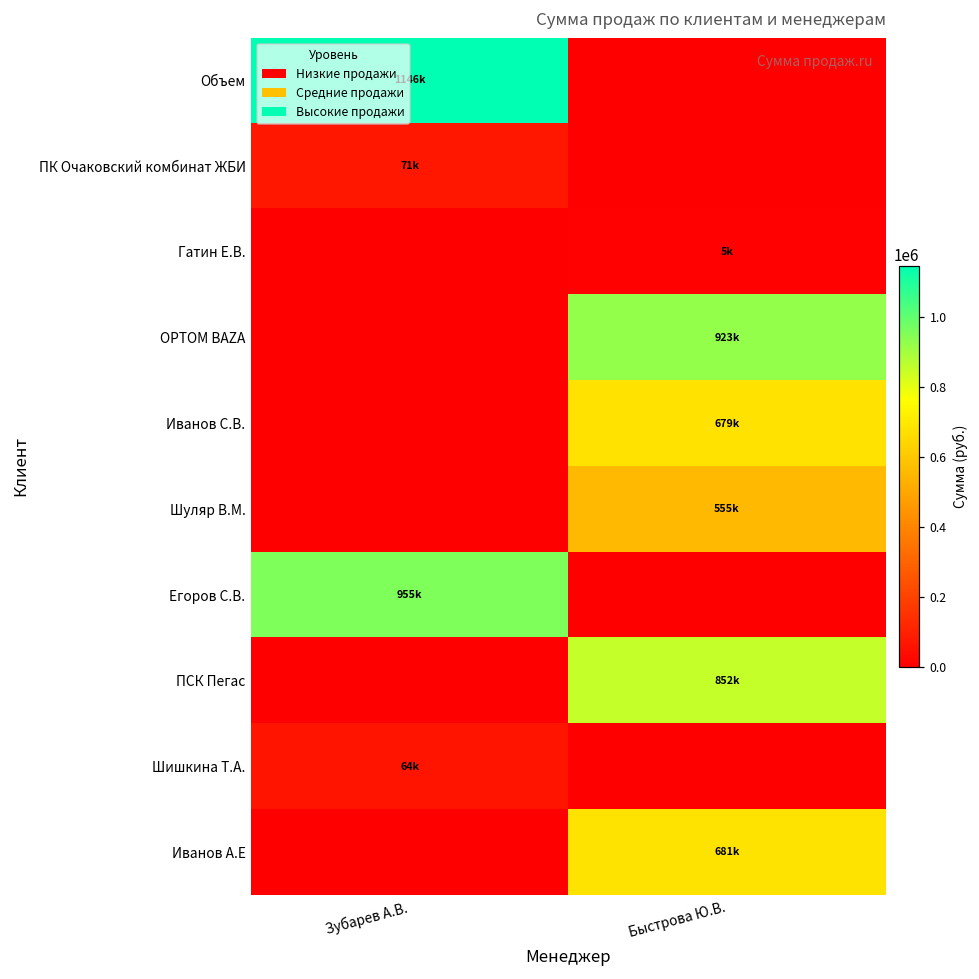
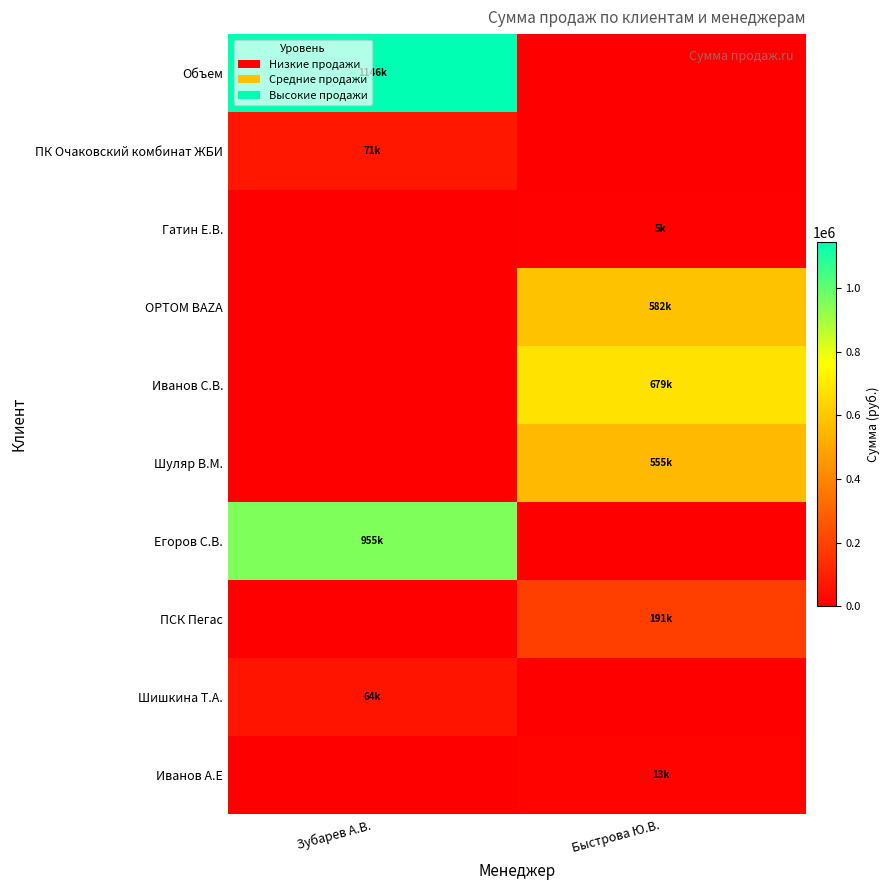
  {
    "ПК Очаковский комбинат ЖБИ": {
      "Зубарев А.В.": "71k"
    },
    "Гатин Е.В.": {
      "Быстрова Ю.В.": "5k"
    },
    "OPTOM BAZA": {
-     "Быстрова Ю.В.": "923k"
+     "Быстрова Ю.В.": "582k"
    },
    "Иванов С.В.": {
      "Быстрова Ю.В.": "679k"
    },
    "Шуляр В.М.": {
      "Быстрова Ю.В.": "555k"
    },
    "Егоров С.В.": {
      "Зубарев А.В.": "955k"
    },
    "ПСК Пегас": {
-     "Быстрова Ю.В.": "852k"
+     "Быстрова Ю.В.": "191k"
    },
    "Шишкина Т.А.": {
      "Зубарев А.В.": "64k"
    },
    "Иванов А.Е": {
-     "Быстрова Ю.В.": "681k"
+     "Быстрова Ю.В.": "13k"
    }
  }
